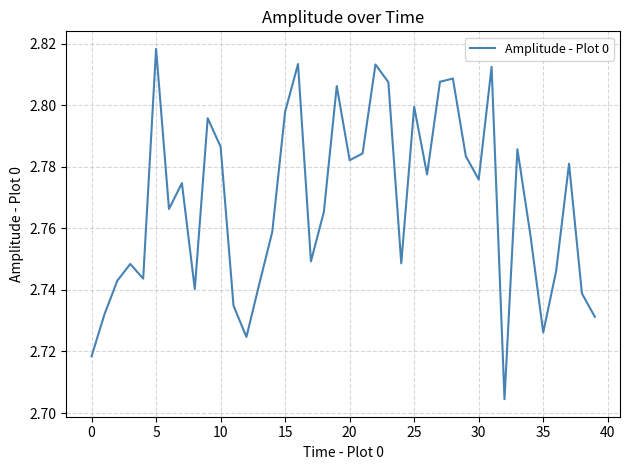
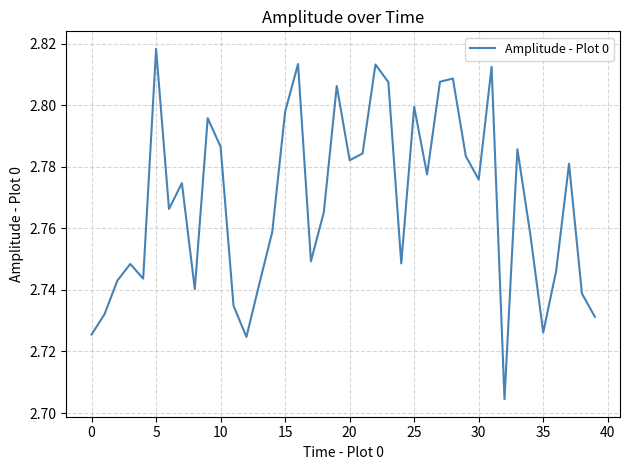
  {
-   "0": 2.718,
+   "0": 2.726,
    "5": 2.818,
    "10": 2.786,
    "15": 2.798,
    "20": 2.782,
    "25": 2.799,
    "30": 2.776,
    "35": 2.726
  }
